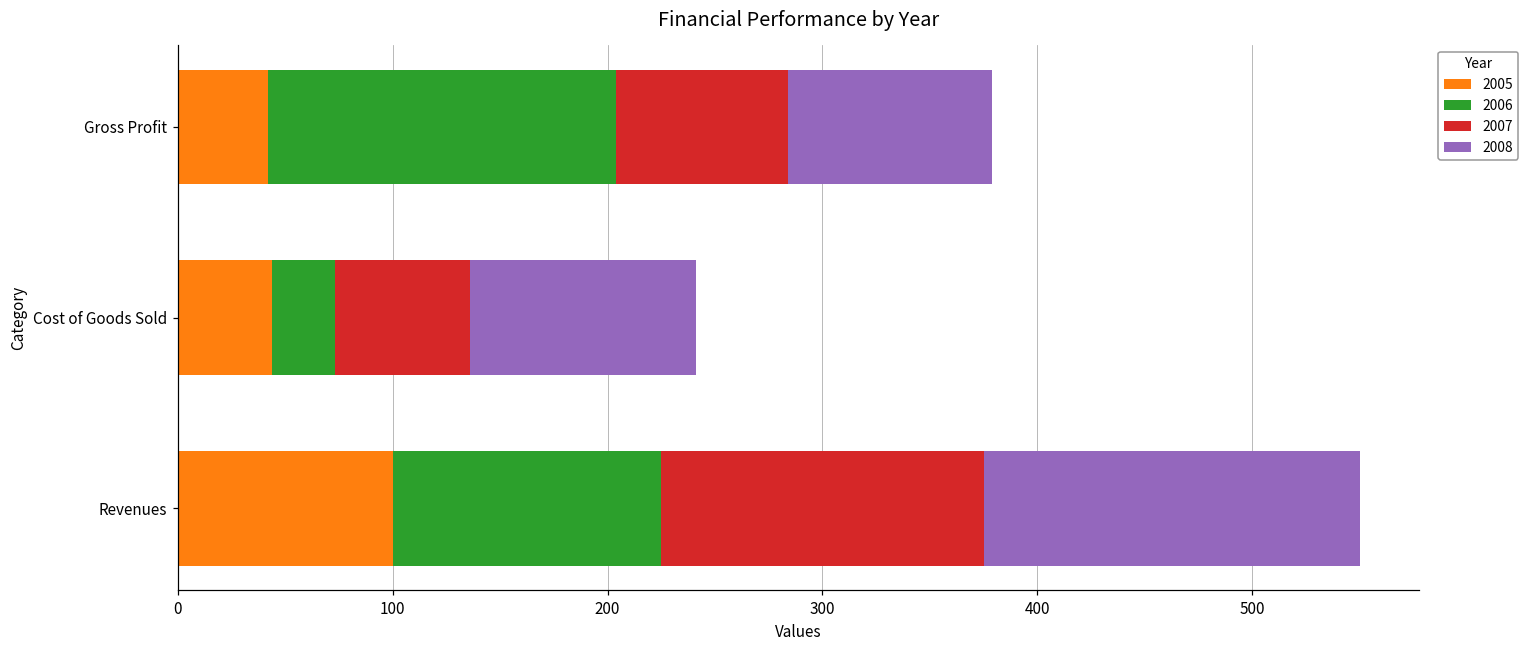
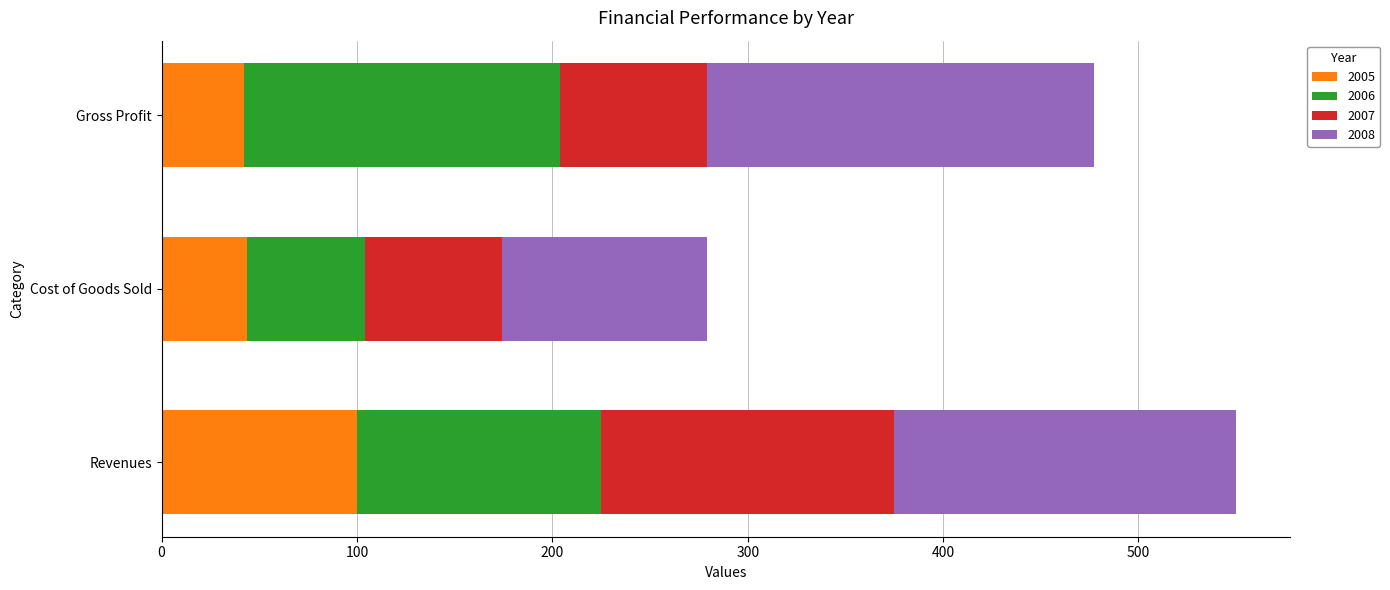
  {
    "2005": {
      "Gross Profit": 42,
      "Cost of Goods Sold": 44,
      "Revenues": 100
    },
    "2006": {
      "Gross Profit": 162,
-     "Cost of Goods Sold": 29,
+     "Cost of Goods Sold": 60,
      "Revenues": 125
    },
    "2007": {
-     "Gross Profit": 80,
-     "Cost of Goods Sold": 63,
+     "Gross Profit": 75,
+     "Cost of Goods Sold": 70,
      "Revenues": 150
    },
    "2008": {
-     "Gross Profit": 95,
+     "Gross Profit": 198,
      "Cost of Goods Sold": 105,
      "Revenues": 175
    }
  }
